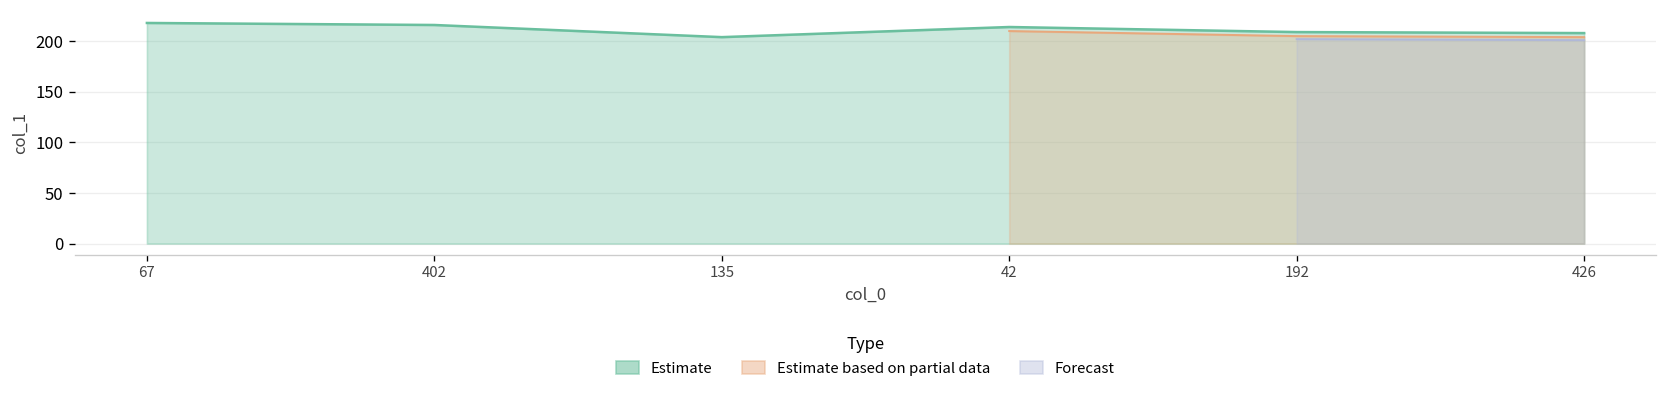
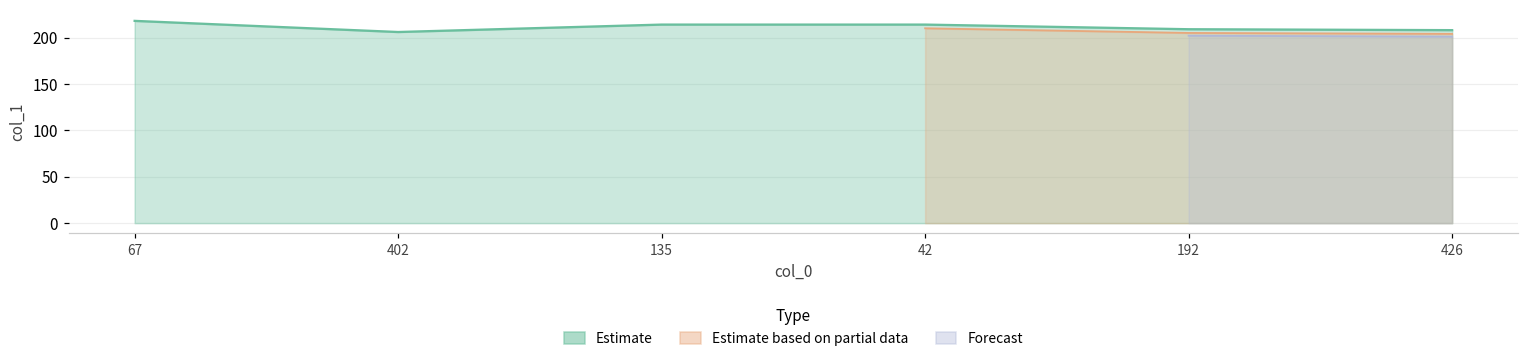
  {
    "Estimate": {
      "67": 220,
-     "402": 220,
-     "135": 200,
+     "402": 210,
+     "135": 210,
      "42": 210,
      "192": 210,
      "426": 210
    }
  }
